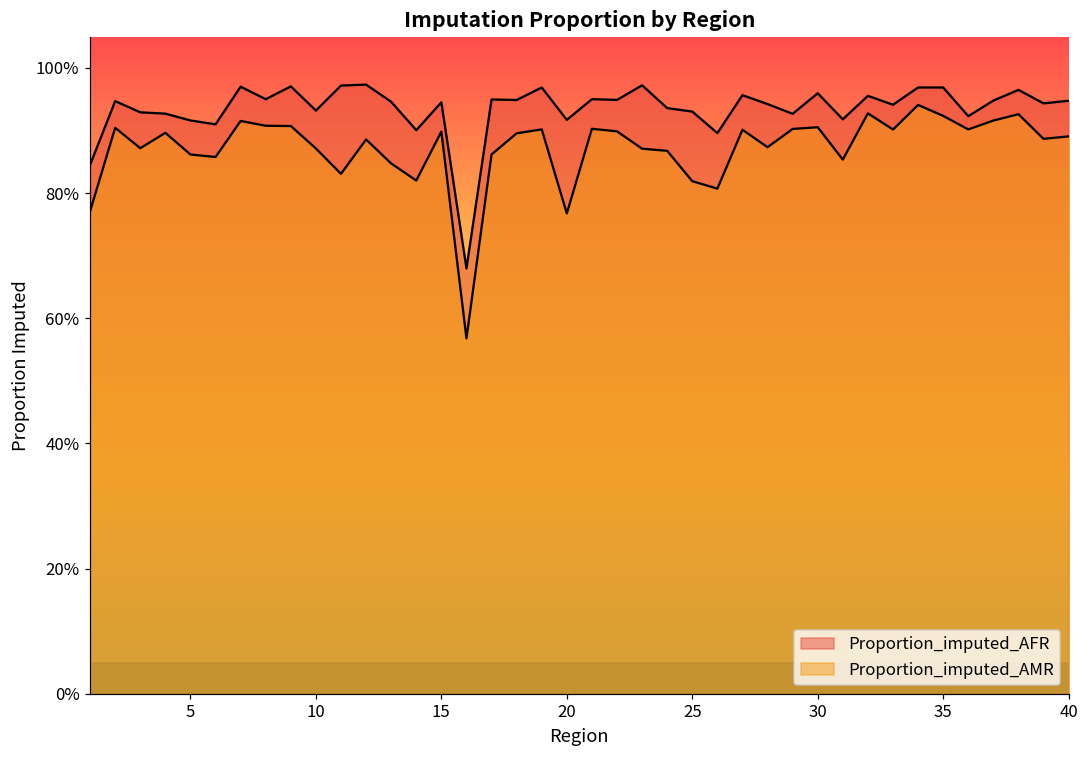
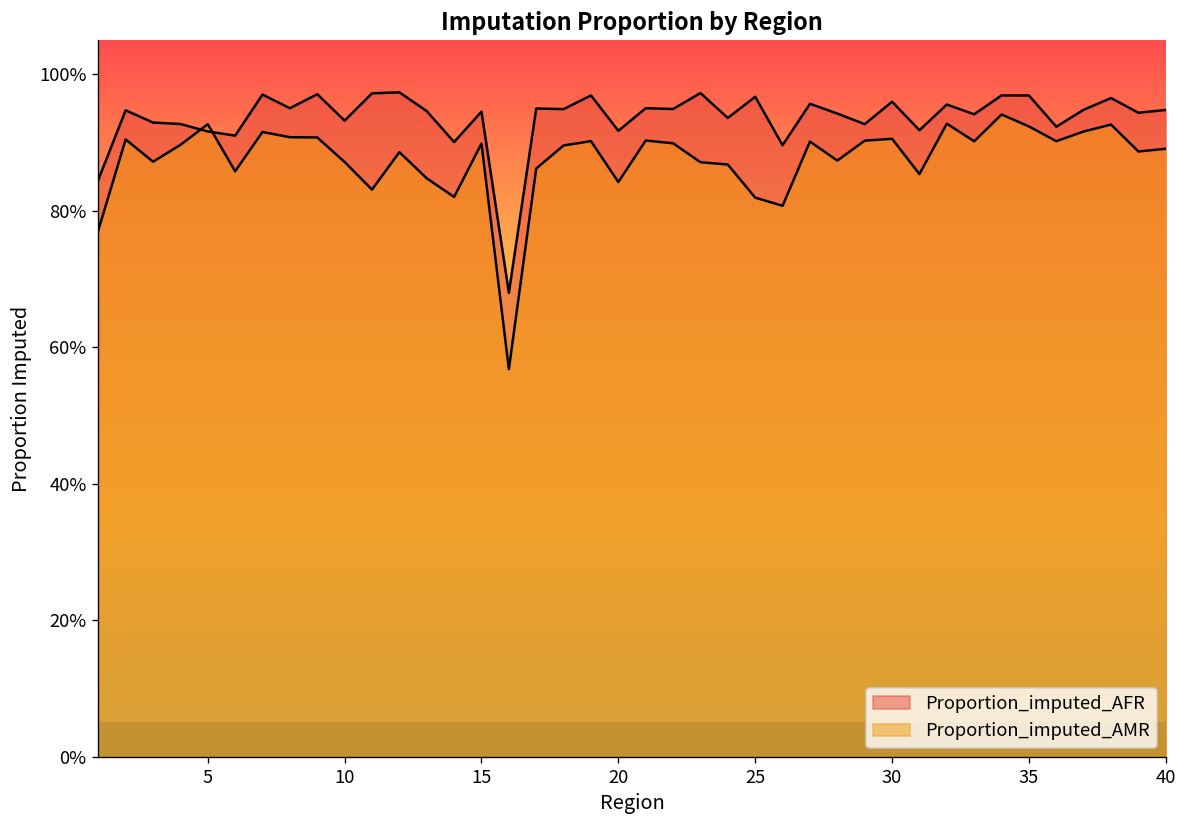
  {
    "Proportion_imputed_AFR": {
      "5": "92%",
      "10": "93%",
      "15": "95%",
      "20": "92%",
-     "25": "93%",
+     "25": "97%",
      "30": "96%",
      "35": "97%",
      "40": "95%"
    },
    "Proportion_imputed_AMR": {
-     "5": "86%",
+     "5": "93%",
      "10": "87%",
      "15": "90%",
-     "20": "77%",
+     "20": "84%",
      "25": "82%",
      "30": "91%",
      "35": "92%",
      "40": "89%"
    }
  }
